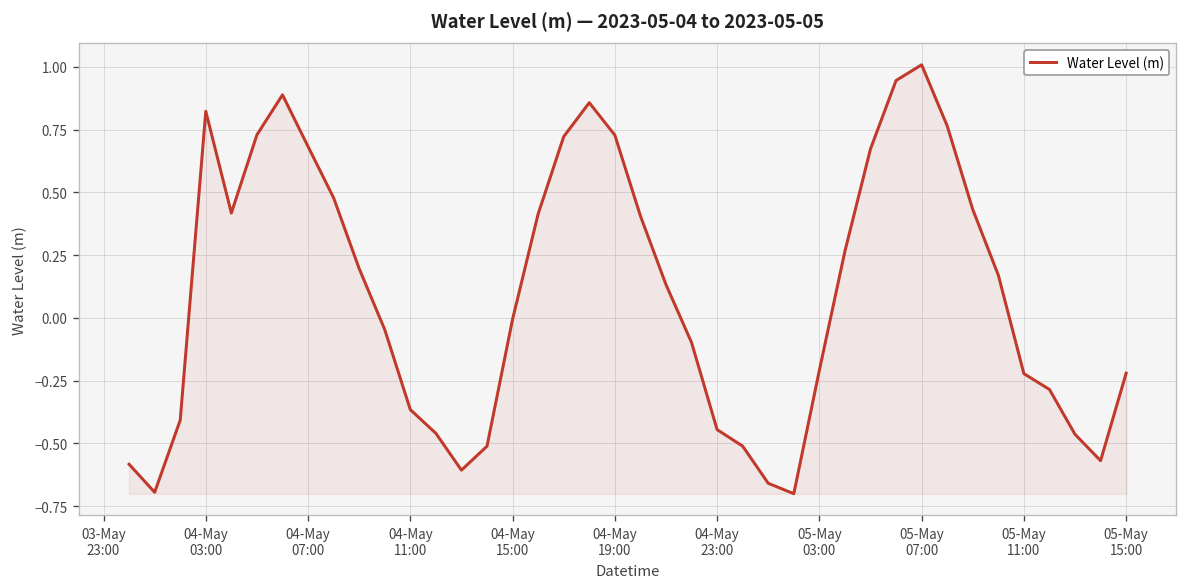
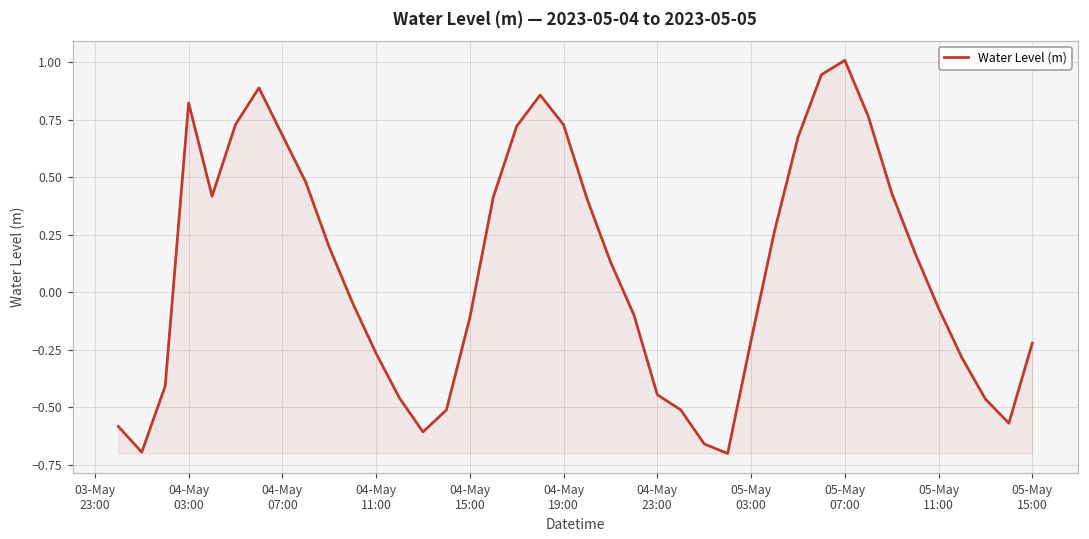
  {
    "04-May 03:00": 0.82,
    "04-May 07:00": 0.68,
-   "04-May 11:00": -0.37,
-   "04-May 15:00": -0.01,
+   "04-May 11:00": -0.27,
+   "04-May 15:00": -0.11,
    "04-May 19:00": 0.73,
    "04-May 23:00": -0.45,
    "05-May 03:00": -0.21,
    "05-May 07:00": 1.01,
-   "05-May 11:00": -0.22,
+   "05-May 11:00": -0.07,
    "05-May 15:00": -0.22
  }
